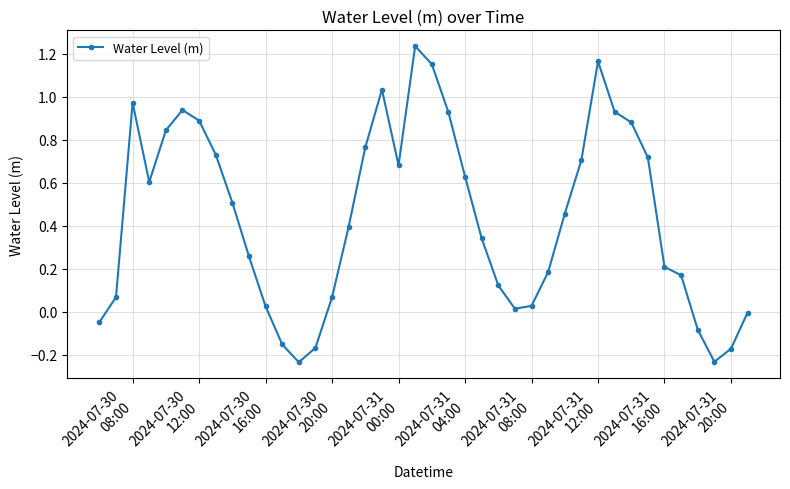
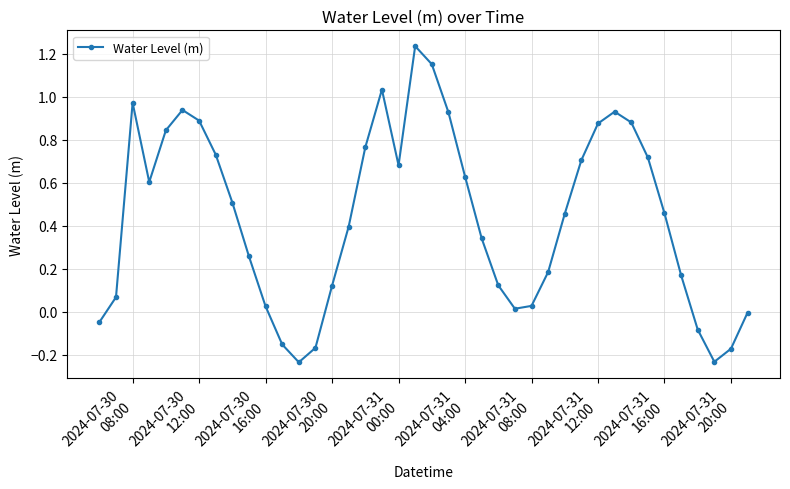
  {
    "2024-07-30 08:00": 0.97,
    "2024-07-30 12:00": 0.89,
    "2024-07-30 16:00": 0.03,
-   "2024-07-30 20:00": 0.07,
+   "2024-07-30 20:00": 0.12,
    "2024-07-31 00:00": 0.68,
    "2024-07-31 04:00": 0.63,
    "2024-07-31 08:00": 0.03,
-   "2024-07-31 12:00": 1.16,
-   "2024-07-31 16:00": 0.21,
+   "2024-07-31 12:00": 0.87,
+   "2024-07-31 16:00": 0.46,
    "2024-07-31 20:00": -0.17
  }
